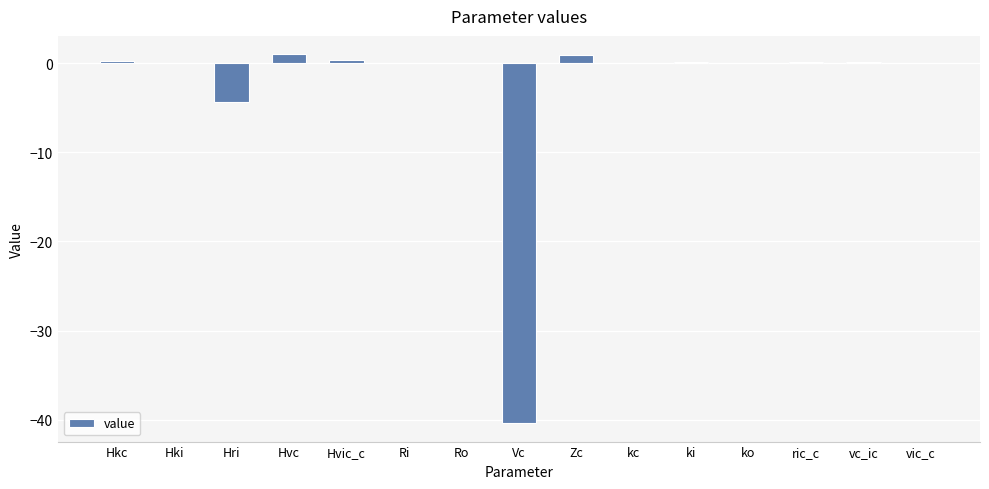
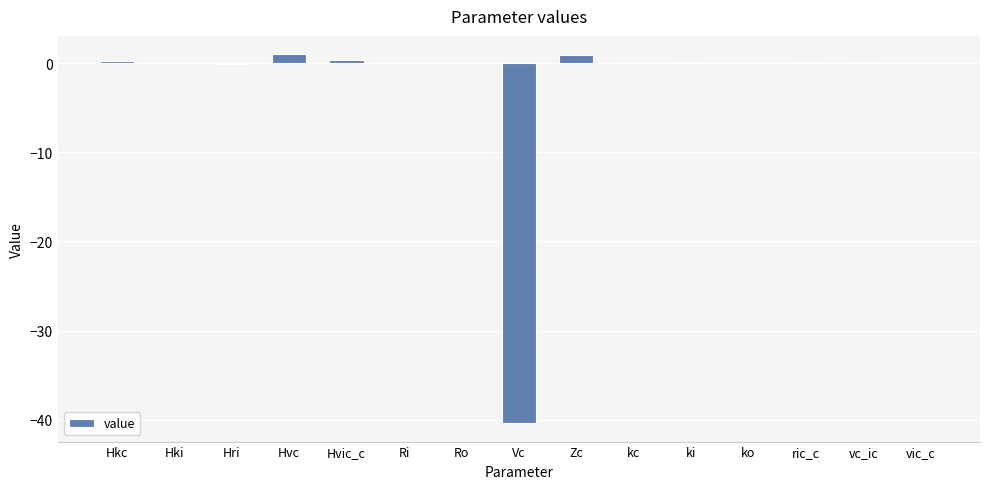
  {
-   "Hri": -4,
+   "Hri": 0,
    "Hvc": 1,
    "Hvic_c": 0,
    "Vc": -40,
    "Zc": 1
  }
